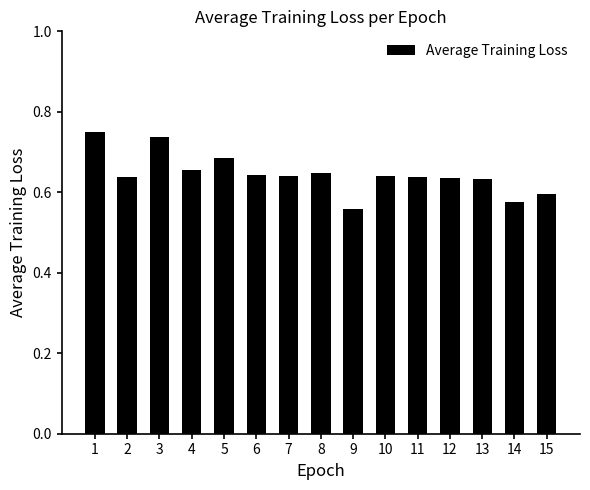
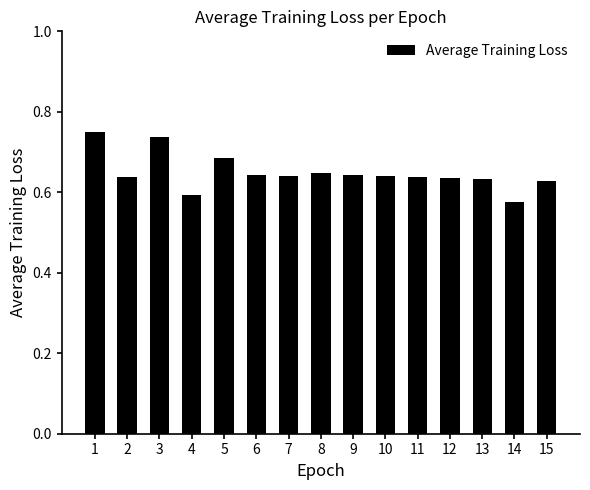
  {
    "1": 0.75,
    "2": 0.64,
    "3": 0.74,
-   "4": 0.66,
+   "4": 0.59,
    "5": 0.69,
    "6": 0.64,
    "7": 0.64,
    "8": 0.65,
-   "9": 0.56,
+   "9": 0.64,
    "10": 0.64,
    "11": 0.64,
    "12": 0.64,
    "13": 0.63,
    "14": 0.57,
-   "15": 0.60
+   "15": 0.63
  }
